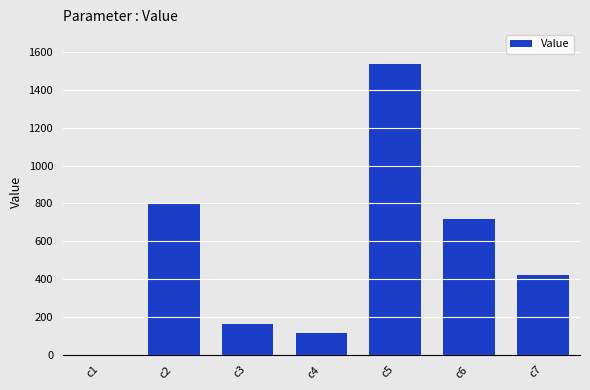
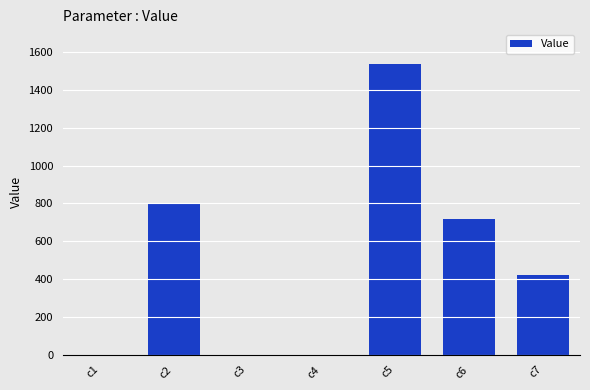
  {
    "c2": 800,
-   "c3": 160,
-   "c4": 120,
+   "c3": 0,
+   "c4": 0,
    "c5": 1540,
    "c6": 720,
    "c7": 420
  }
